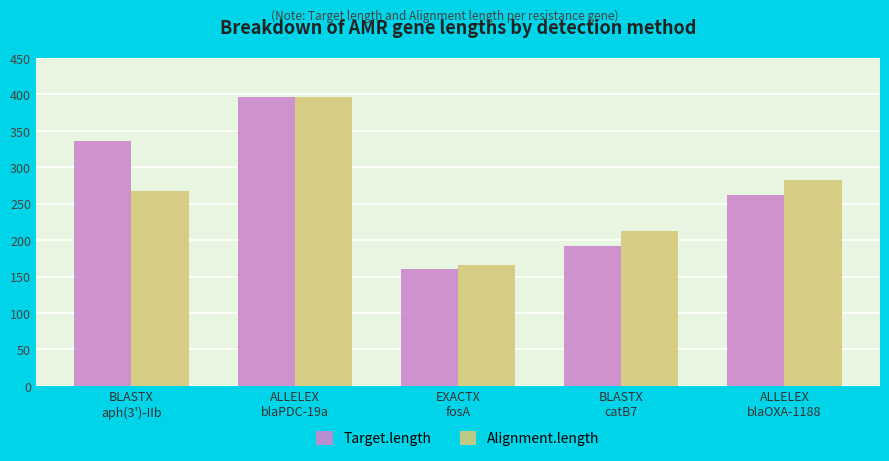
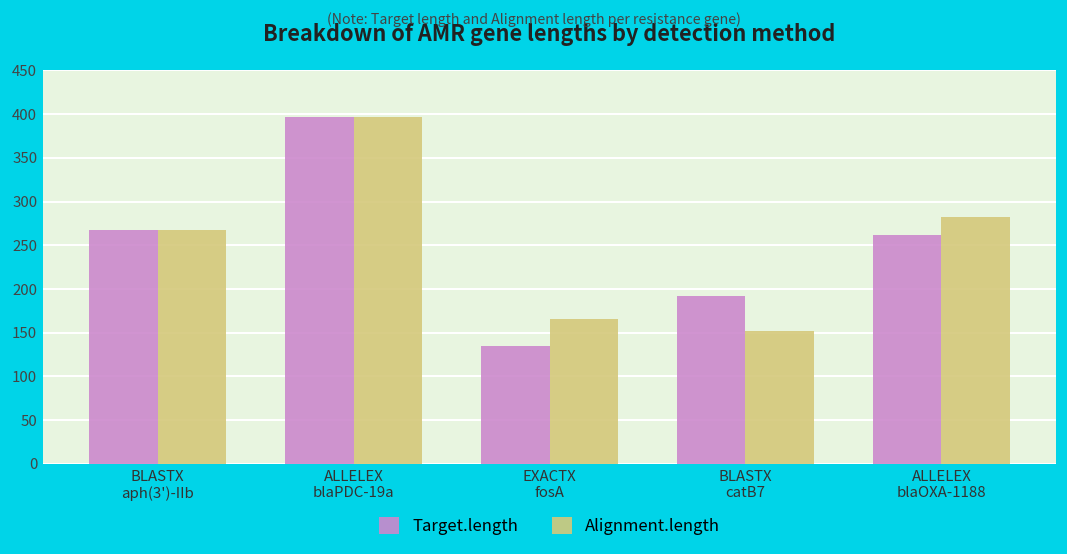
  {
    "Target.length": {
-     "BLASTX aph(3')-IIb": 340,
+     "BLASTX aph(3')-IIb": 270,
      "ALLELEX blaPDC-19a": 400,
-     "EXACTX fosA": 160,
+     "EXACTX fosA": 140,
      "BLASTX catB7": 190,
      "ALLELEX blaOXA-1188": 260
    },
    "Alignment.length": {
      "BLASTX aph(3')-IIb": 270,
      "ALLELEX blaPDC-19a": 400,
      "EXACTX fosA": 170,
-     "BLASTX catB7": 210,
+     "BLASTX catB7": 150,
      "ALLELEX blaOXA-1188": 280
    }
  }
